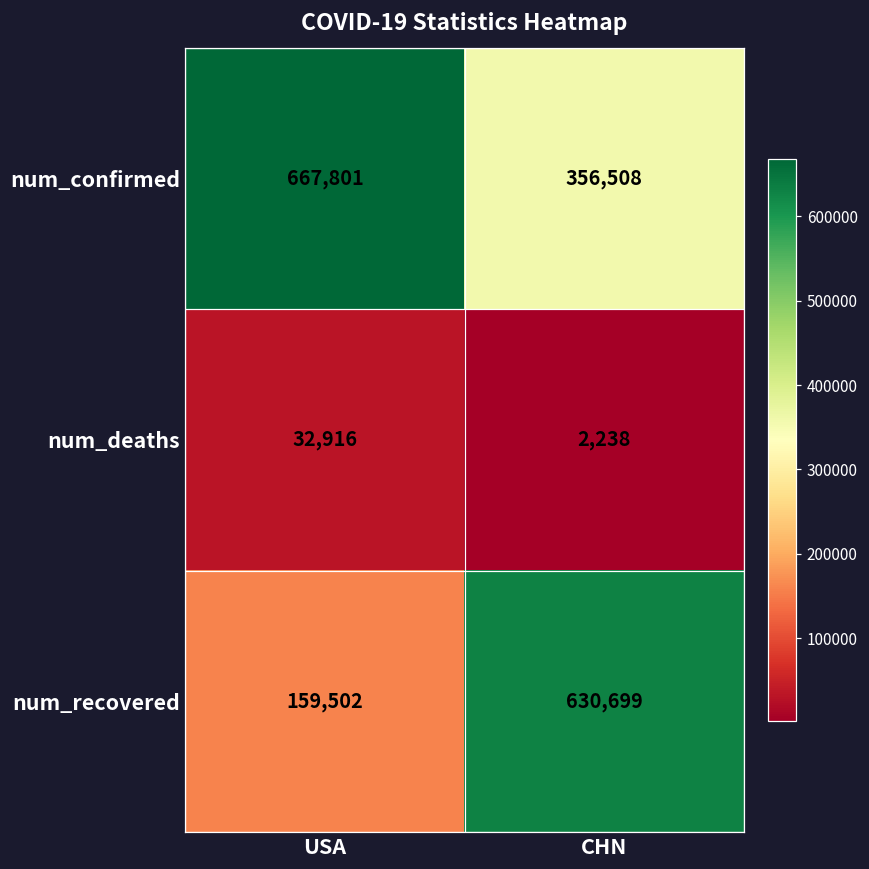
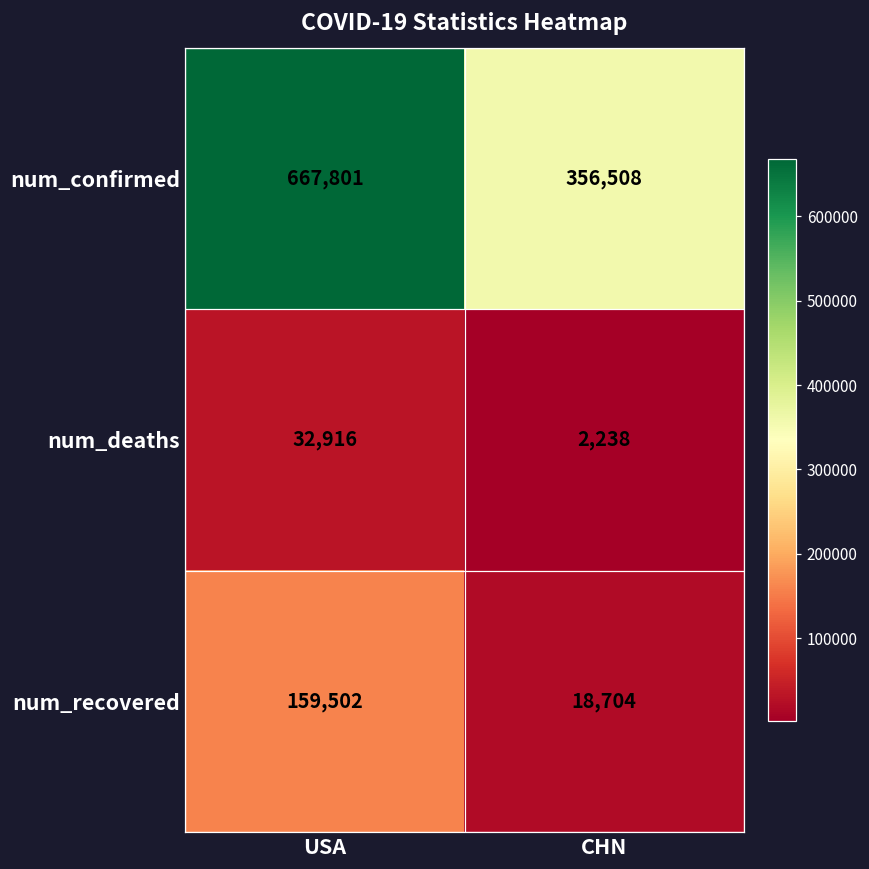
  {
    "num_confirmed": {
      "USA": "667,801",
      "CHN": "356,508"
    },
    "num_deaths": {
      "USA": "32,916",
      "CHN": "2,238"
    },
    "num_recovered": {
      "USA": "159,502",
-     "CHN": "630,699"
+     "CHN": "18,704"
    }
  }
